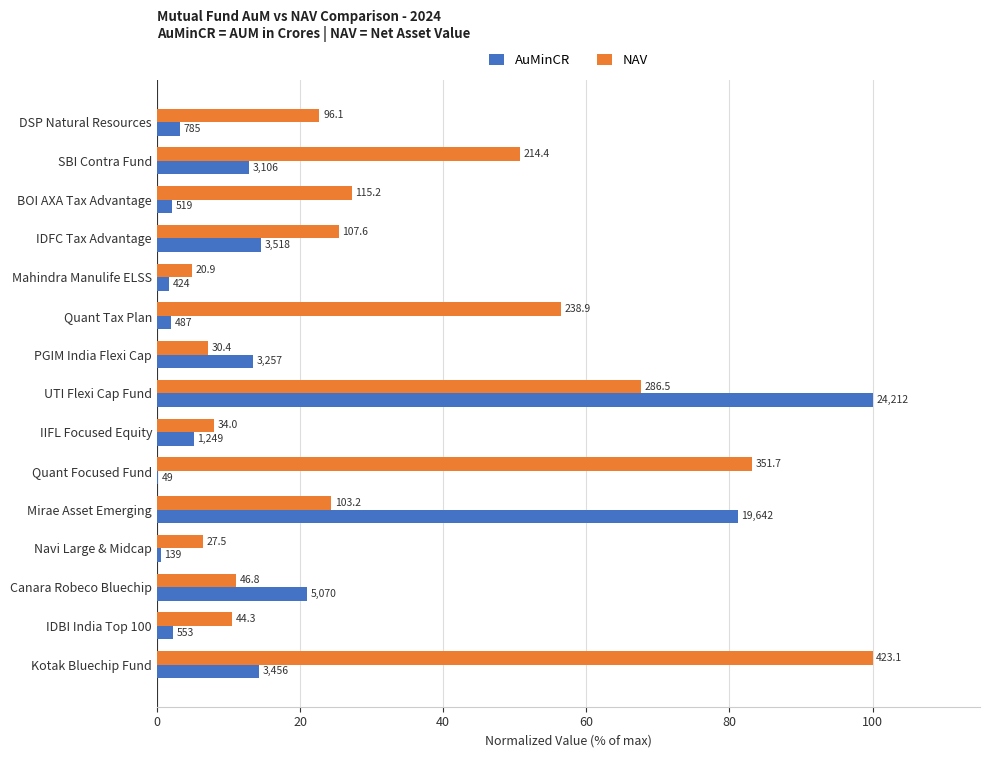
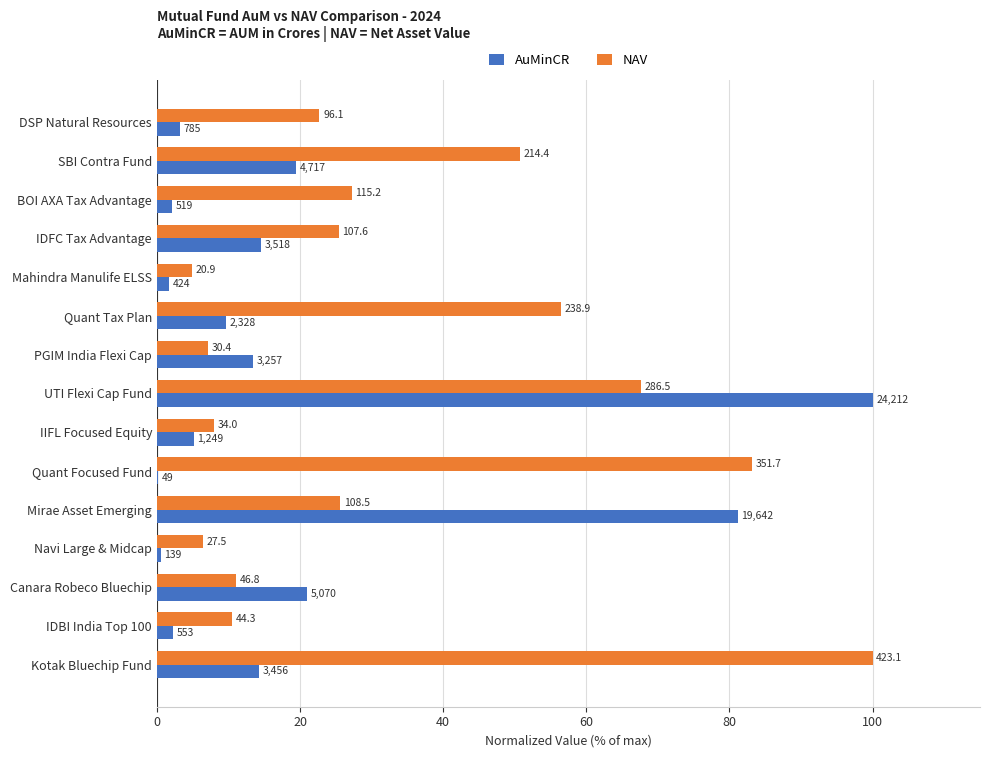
  {
    "AuMinCR": {
-     "SBI Contra Fund": "3,106",
-     "Quant Tax Plan": "487"
+     "SBI Contra Fund": "4,717",
+     "Quant Tax Plan": "2,328"
    },
    "NAV": {
-     "Mirae Asset Emerging": "103.2"
+     "Mirae Asset Emerging": "108.5"
    }
  }
